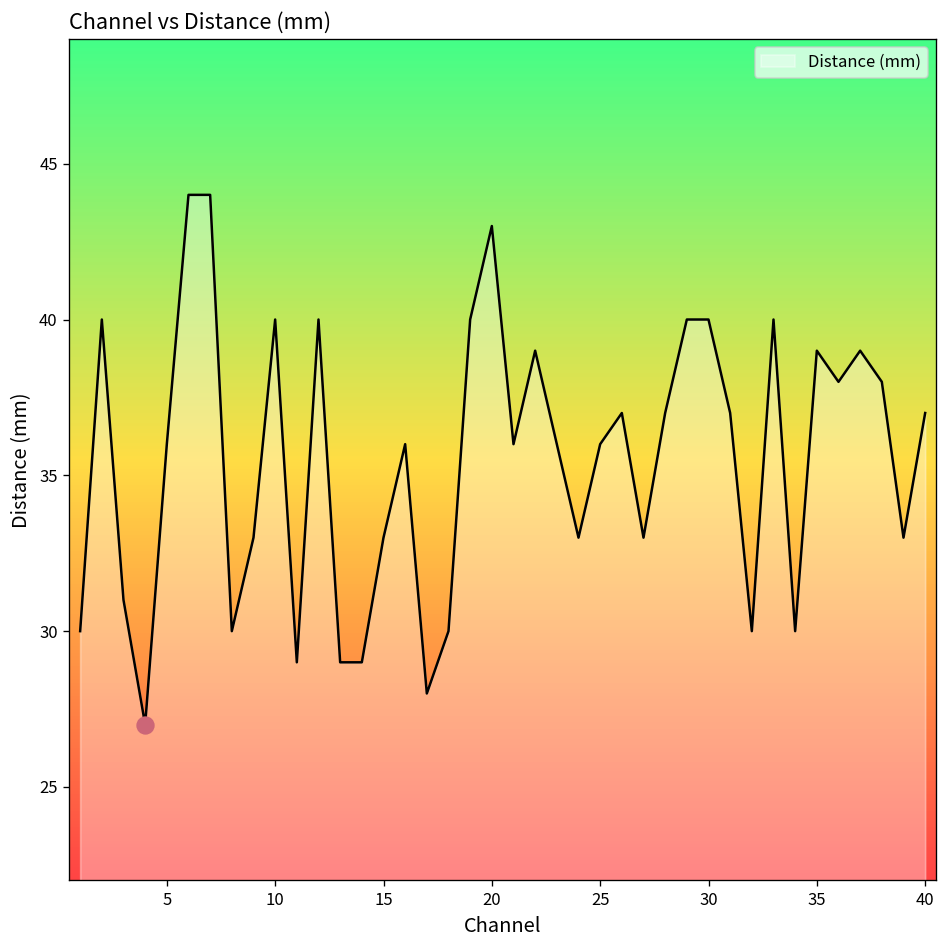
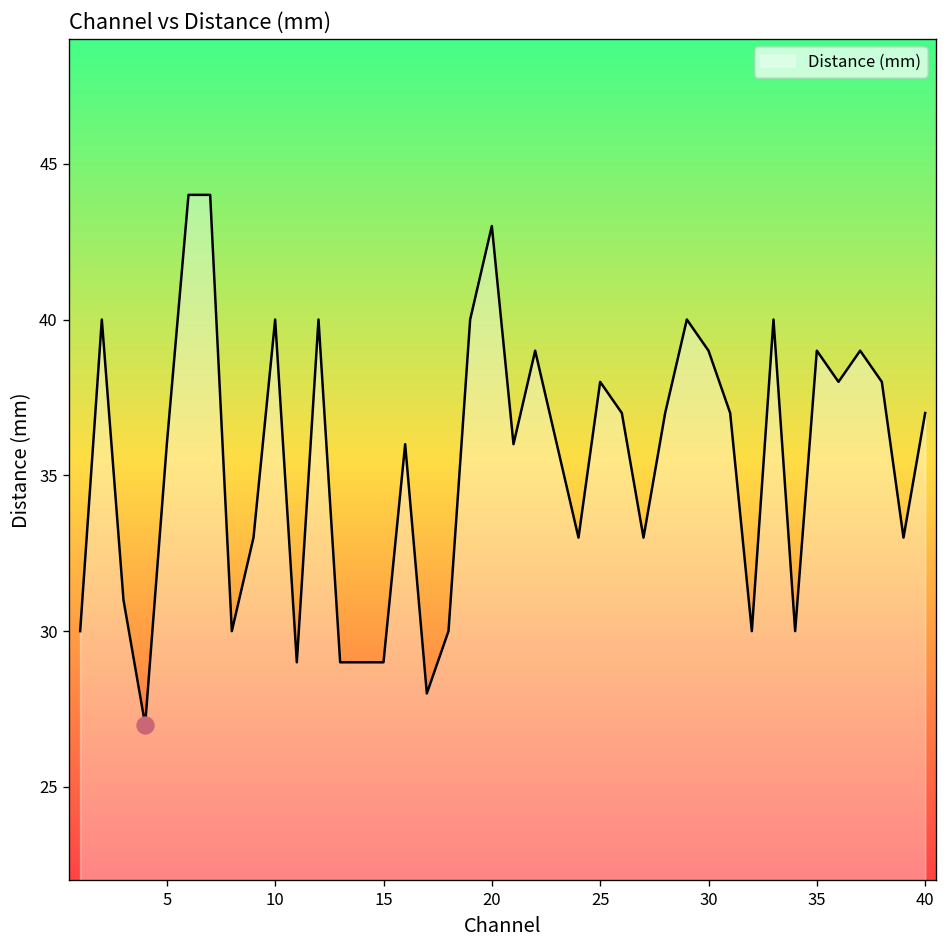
  {
    "Distance (mm)": {
      "5": 36,
      "10": 40,
-     "15": 33,
+     "15": 29,
      "20": 43,
-     "25": 36,
-     "30": 40,
+     "25": 38,
+     "30": 39,
      "35": 39,
      "40": 37
    }
  }
